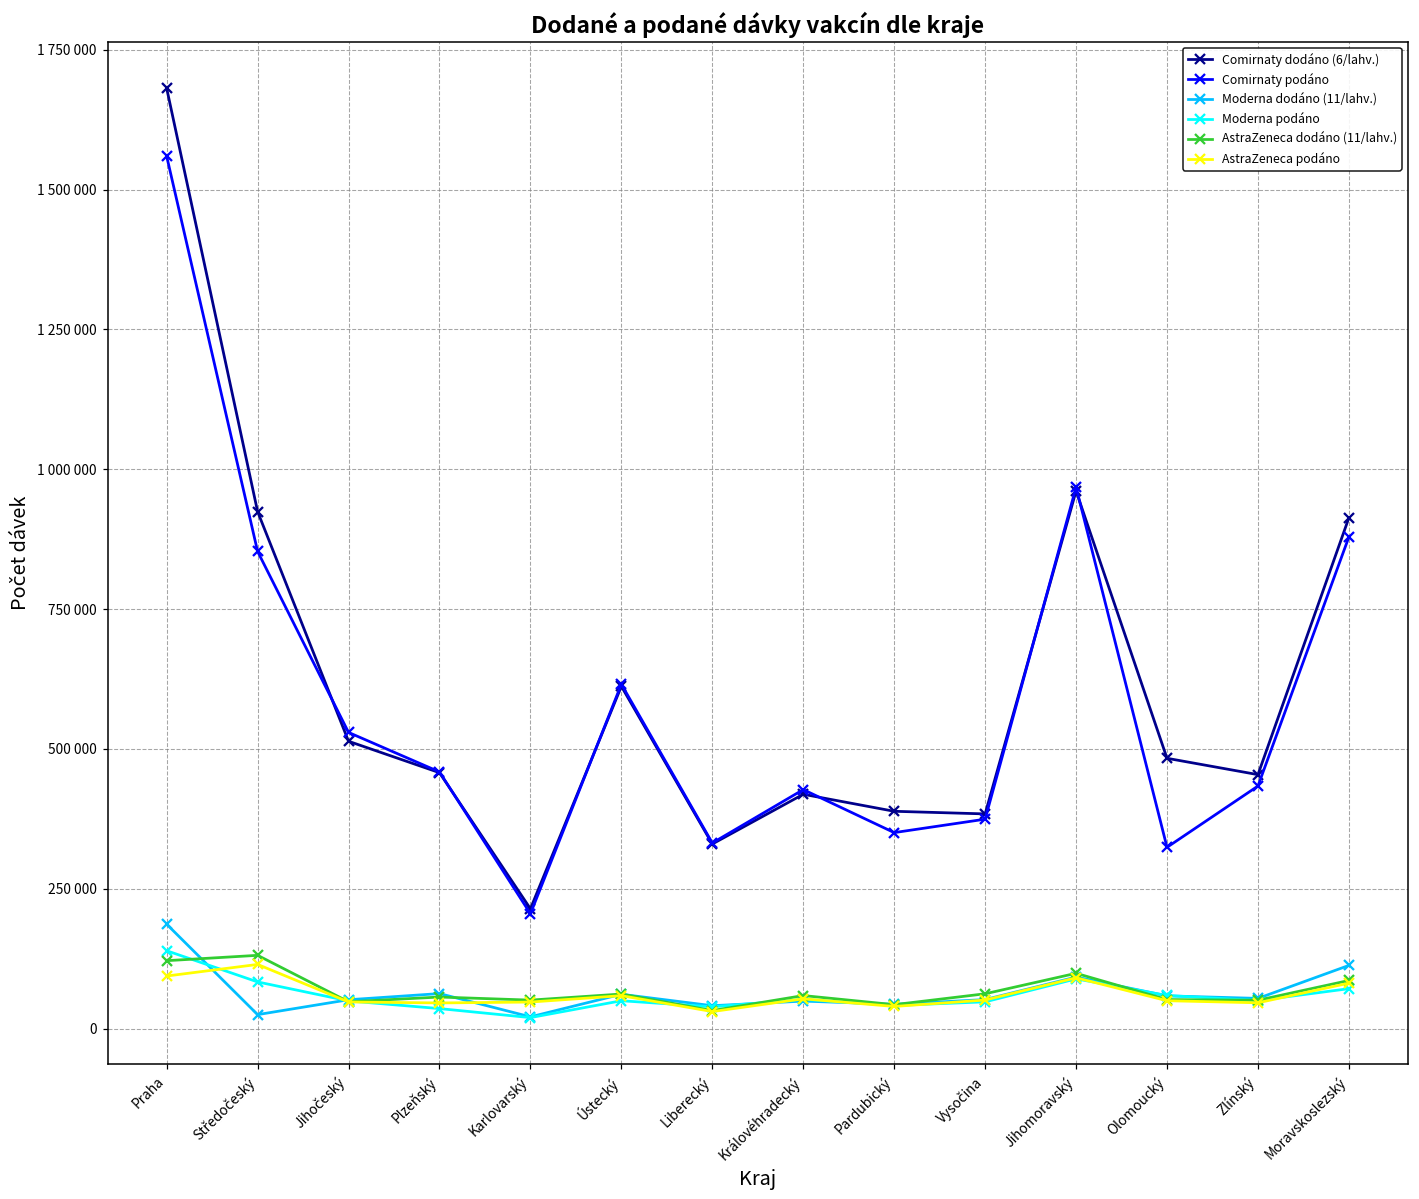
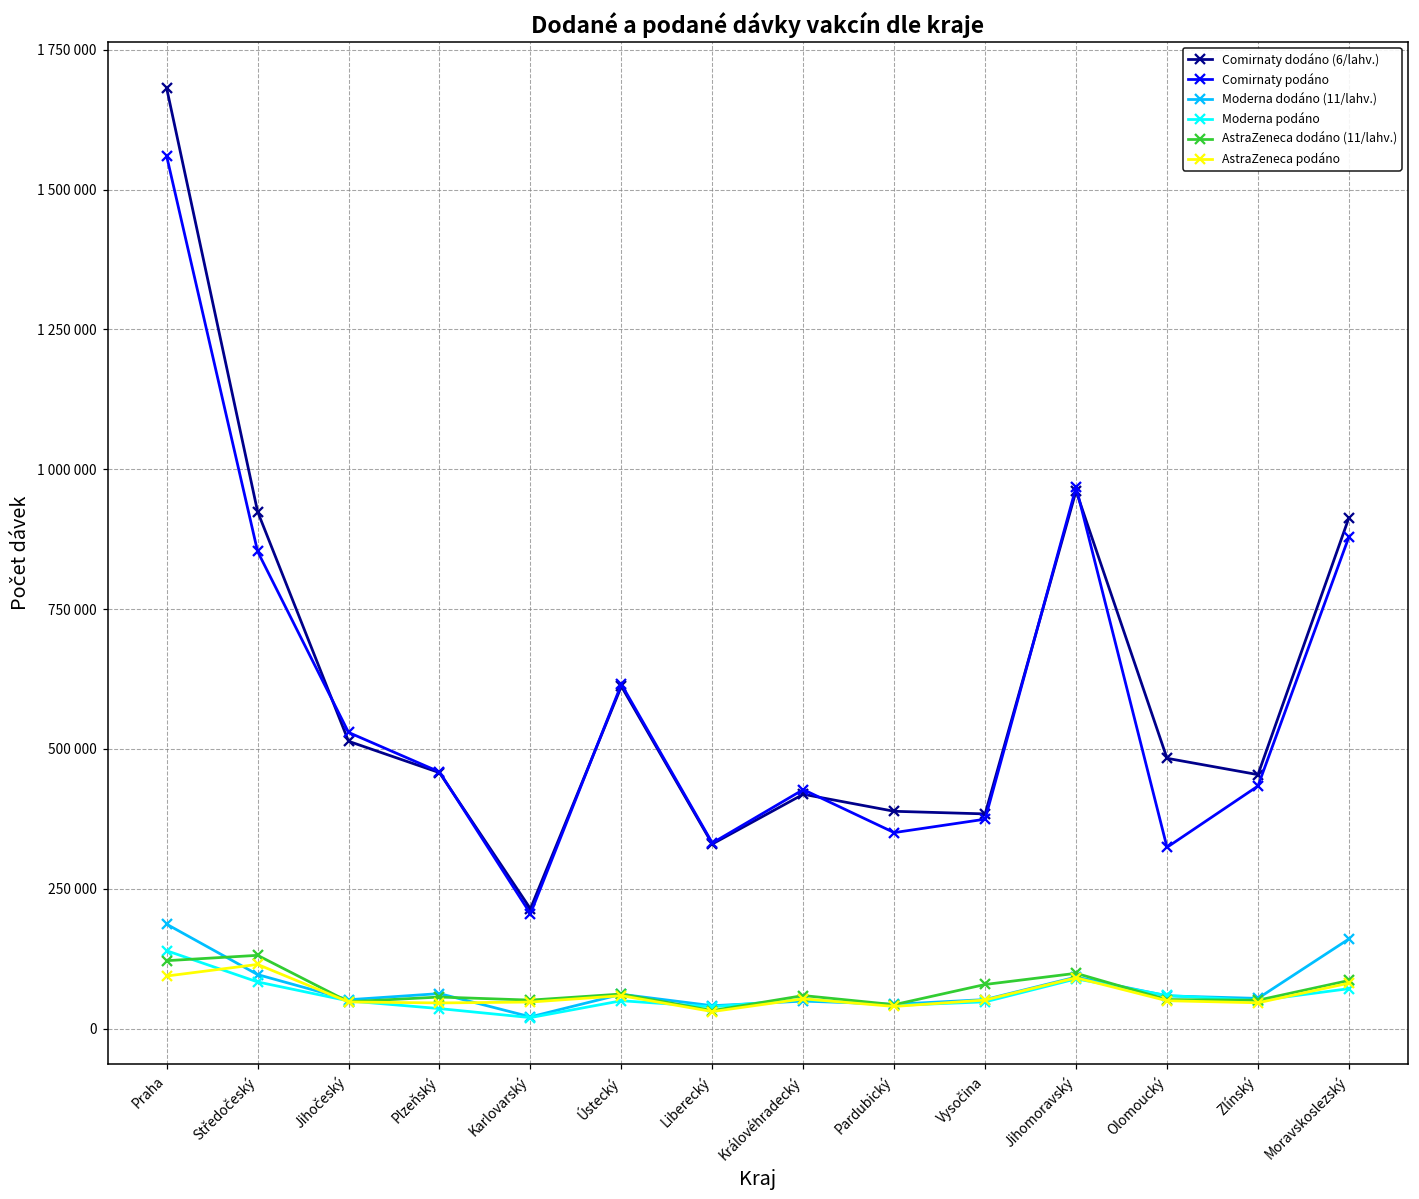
  {
    "Comirnaty dodáno (6/lahv.)": {
      "Praha": 1680000,
      "Středočeský": 920000,
      "Jihočeský": 510000,
      "Karlovarský": 210000,
      "Královéhradecký": 420000,
      "Pardubický": 390000,
      "Vysočina": 380000,
      "Jihomoravský": 960000,
      "Olomoucký": 480000,
      "Zlínský": 450000,
      "Moravskoslezský": 910000
    },
    "Comirnaty podáno": {
      "Praha": 1560000,
      "Středočeský": 850000,
      "Jihočeský": 530000,
      "Karlovarský": 210000,
      "Královéhradecký": 430000,
      "Pardubický": 350000,
      "Vysočina": 370000,
      "Jihomoravský": 970000,
      "Olomoucký": 320000,
      "Zlínský": 430000,
      "Moravskoslezský": 880000
    },
    "Moderna dodáno (11/lahv.)": {
      "Praha": 190000,
-     "Středočeský": 20000,
+     "Středočeský": 100000,
      "Plzeňský": 60000,
-     "Moravskoslezský": 110000
+     "Moravskoslezský": 160000
    },
    "Moderna podáno": {
      "Praha": 140000,
      "Středočeský": 80000,
      "Plzeňský": 40000,
      "Ústecký": 50000,
      "Moravskoslezský": 70000
    },
    "AstraZeneca dodáno (11/lahv.)": {
      "Praha": 120000,
      "Středočeský": 130000,
      "Plzeňský": 60000,
      "Královéhradecký": 60000,
-     "Vysočina": 60000,
+     "Vysočina": 80000,
      "Jihomoravský": 100000
    },
    "AstraZeneca podáno": {
      "Praha": 90000,
      "Středočeský": 110000,
      "Plzeňský": 50000
    }
  }
